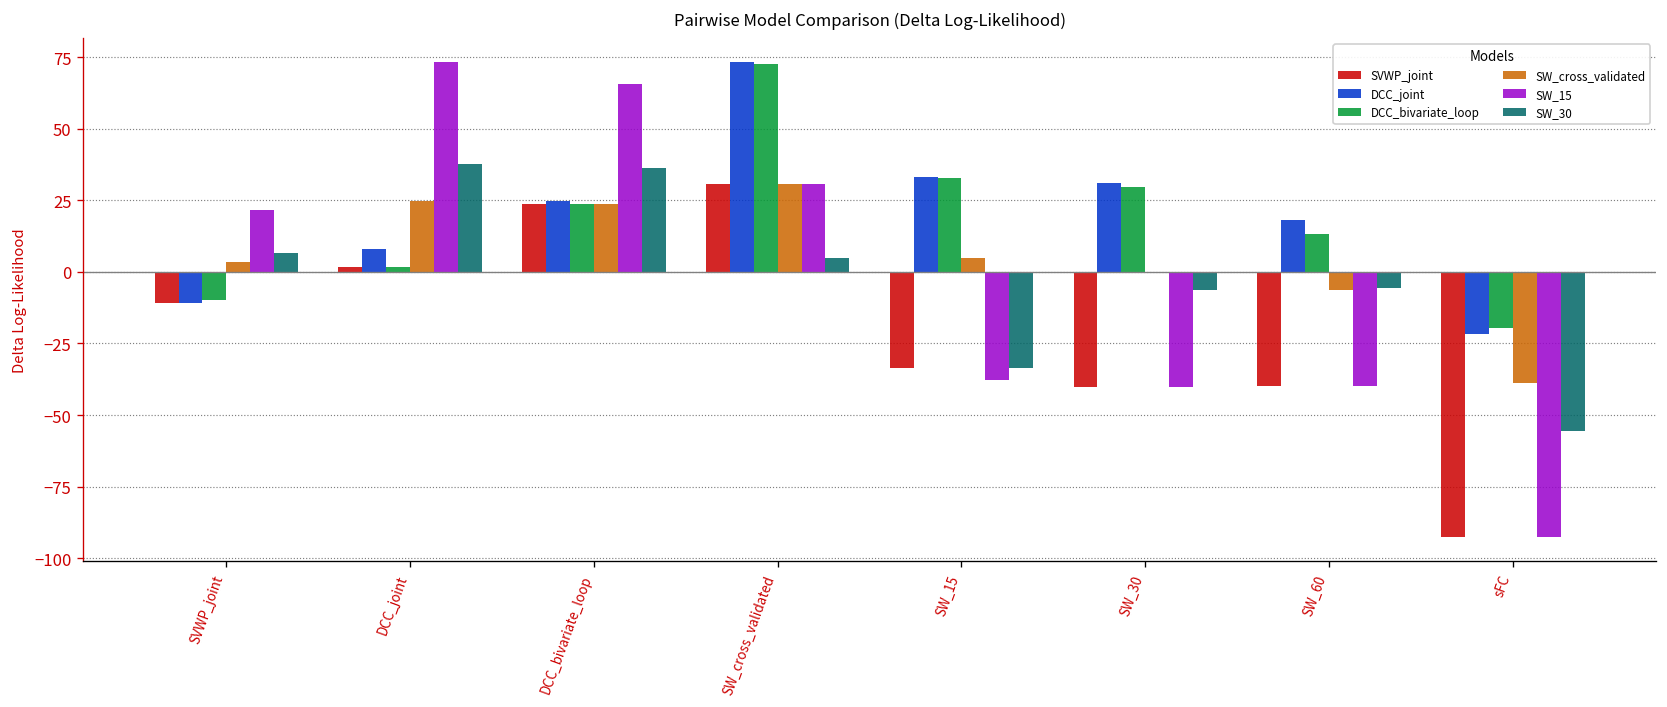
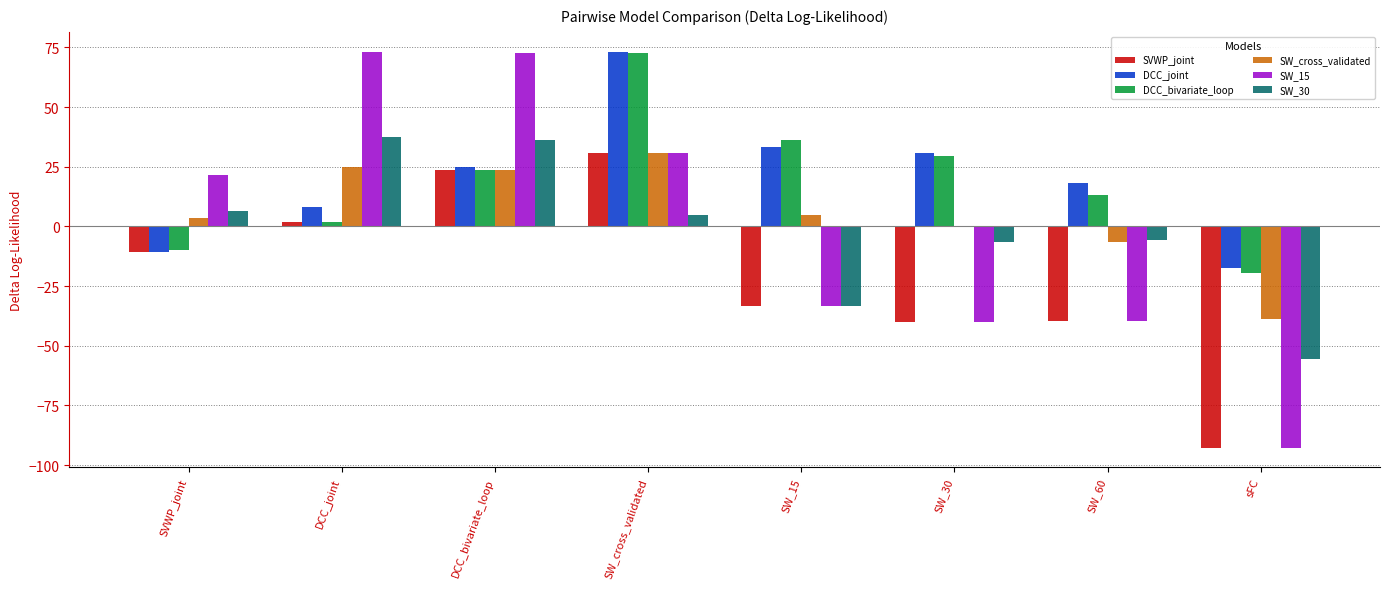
  {
    "SVWP_joint": {
      "SVWP_joint": -11,
      "DCC_joint": 2,
      "DCC_bivariate_loop": 24,
      "SW_cross_validated": 31,
      "SW_15": -33,
      "SW_30": -40,
      "SW_60": -40,
      "sFC": -93
    },
    "DCC_joint": {
      "SVWP_joint": -11,
      "DCC_joint": 8,
      "DCC_bivariate_loop": 25,
      "SW_cross_validated": 73,
      "SW_15": 33,
      "SW_30": 31,
      "SW_60": 18,
-     "sFC": -22
+     "sFC": -18
    },
    "DCC_bivariate_loop": {
      "SVWP_joint": -10,
      "DCC_joint": 2,
      "DCC_bivariate_loop": 24,
      "SW_cross_validated": 72,
-     "SW_15": 33,
+     "SW_15": 36,
      "SW_30": 30,
      "SW_60": 13,
      "sFC": -20
    },
    "SW_cross_validated": {
      "SVWP_joint": 4,
      "DCC_joint": 25,
      "DCC_bivariate_loop": 24,
      "SW_cross_validated": 31,
      "SW_15": 5,
      "SW_60": -6,
      "sFC": -39
    },
    "SW_15": {
      "SVWP_joint": 21,
      "DCC_joint": 73,
-     "DCC_bivariate_loop": 66,
+     "DCC_bivariate_loop": 72,
      "SW_cross_validated": 31,
-     "SW_15": -38,
+     "SW_15": -33,
      "SW_30": -40,
      "SW_60": -40,
      "sFC": -93
    },
    "SW_30": {
      "SVWP_joint": 7,
      "DCC_joint": 38,
      "DCC_bivariate_loop": 36,
      "SW_cross_validated": 5,
      "SW_15": -33,
      "SW_30": -6,
      "SW_60": -6,
      "sFC": -55
    }
  }
